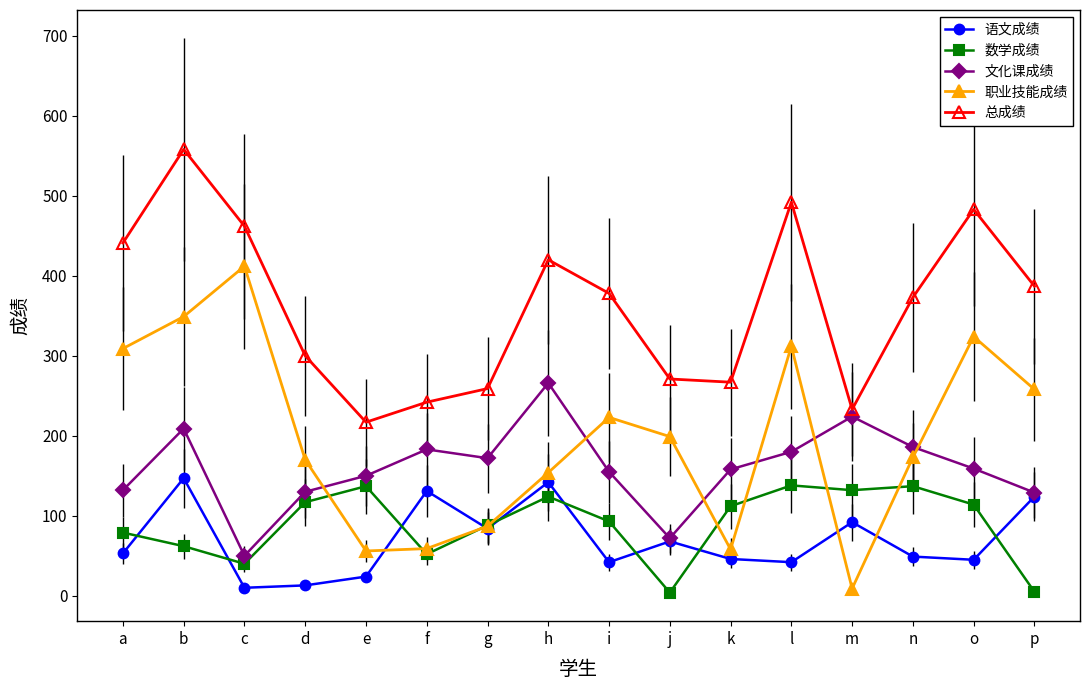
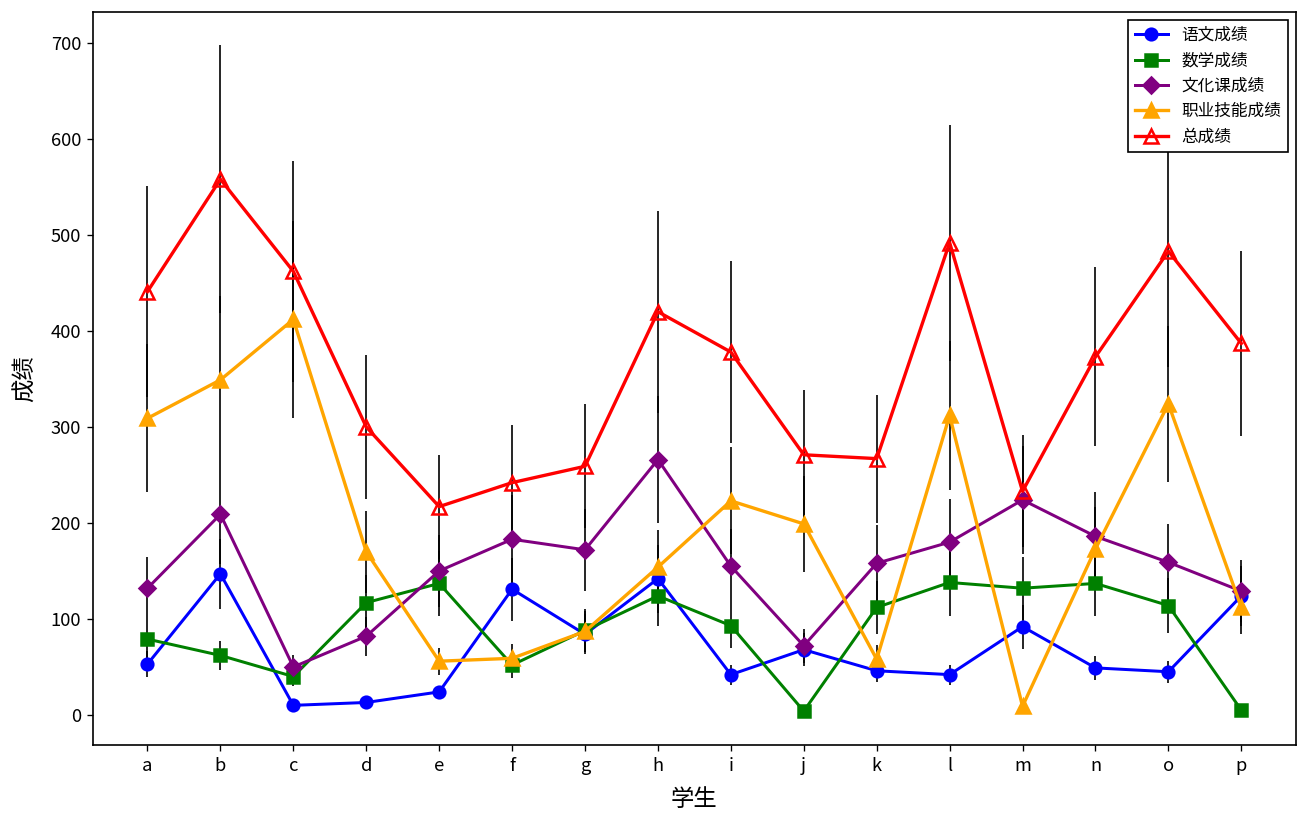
  {
    "语文成绩": {
      "a": 50,
      "b": 150,
      "c": 10,
      "d": 10,
      "e": 20,
      "f": 130,
      "h": 140,
      "i": 40,
      "j": 70,
      "k": 50,
      "l": 40,
      "m": 90,
      "n": 50,
      "o": 50,
      "p": 120
    },
    "数学成绩": {
      "a": 80,
      "b": 60,
      "c": 40,
      "d": 120,
      "e": 140,
      "f": 50,
      "h": 120,
      "i": 90,
      "j": 0,
      "k": 110,
      "l": 140,
      "m": 130,
      "n": 140,
      "o": 110,
      "p": 10
    },
    "文化课成绩": {
      "a": 130,
      "b": 210,
      "c": 50,
-     "d": 130,
+     "d": 80,
      "e": 150,
      "f": 180,
      "g": 170,
      "h": 270,
      "i": 160,
      "j": 70,
      "k": 160,
      "l": 180,
      "m": 220,
      "n": 190,
      "o": 160,
      "p": 130
    },
    "职业技能成绩": {
      "a": 310,
      "b": 350,
      "c": 410,
      "d": 170,
      "e": 60,
      "f": 60,
      "h": 150,
      "i": 220,
      "j": 200,
      "k": 60,
      "l": 310,
      "m": 10,
      "n": 170,
      "o": 320,
-     "p": 260
+     "p": 110
    },
    "总成绩": {
      "a": 440,
      "b": 560,
      "c": 460,
      "d": 300,
      "e": 220,
      "f": 240,
      "g": 260,
      "h": 420,
      "i": 380,
      "j": 270,
      "k": 270,
      "l": 490,
      "m": 230,
      "n": 370,
      "o": 480,
      "p": 390
    }
  }
